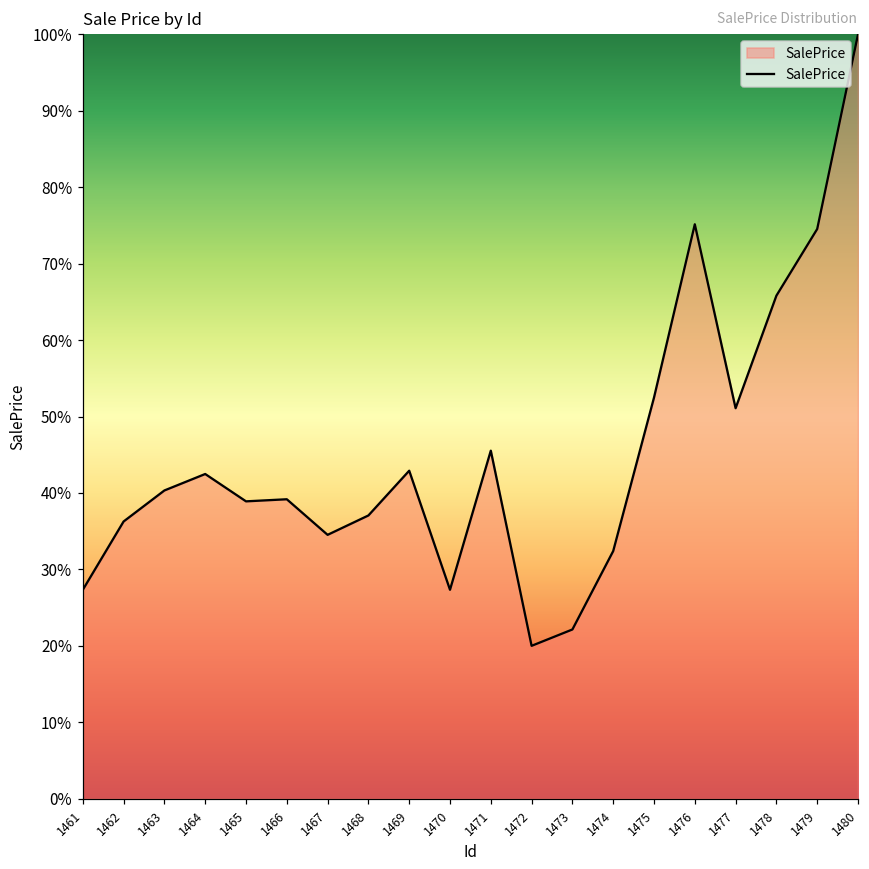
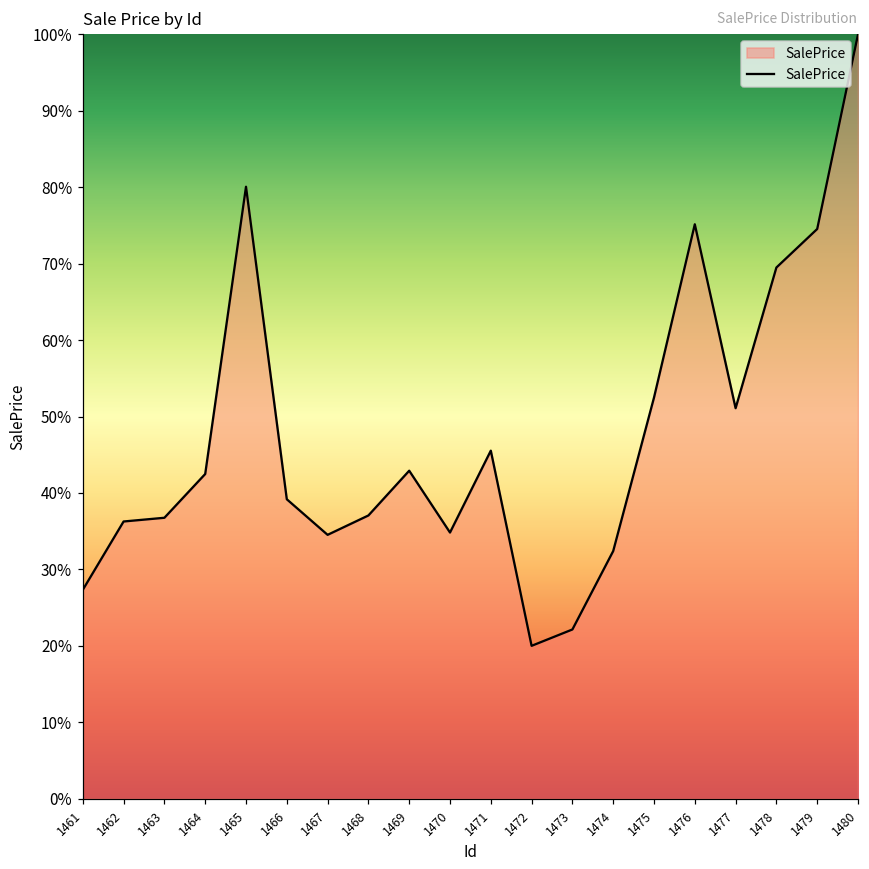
  {
    "1461": "27%",
    "1462": "36%",
-   "1463": "40%",
+   "1463": "37%",
    "1464": "42%",
-   "1465": "39%",
+   "1465": "80%",
    "1466": "39%",
    "1467": "35%",
    "1468": "37%",
    "1469": "43%",
-   "1470": "27%",
+   "1470": "35%",
    "1471": "46%",
    "1472": "20%",
    "1473": "22%",
    "1474": "32%",
    "1475": "52%",
    "1476": "75%",
    "1477": "51%",
-   "1478": "66%",
+   "1478": "70%",
    "1479": "75%",
    "1480": "100%"
  }
